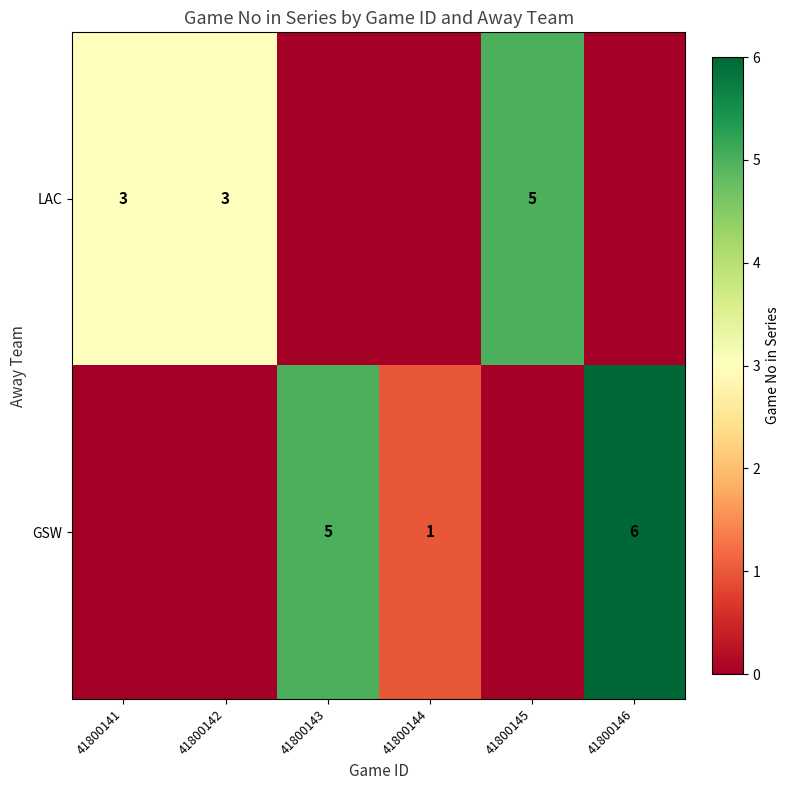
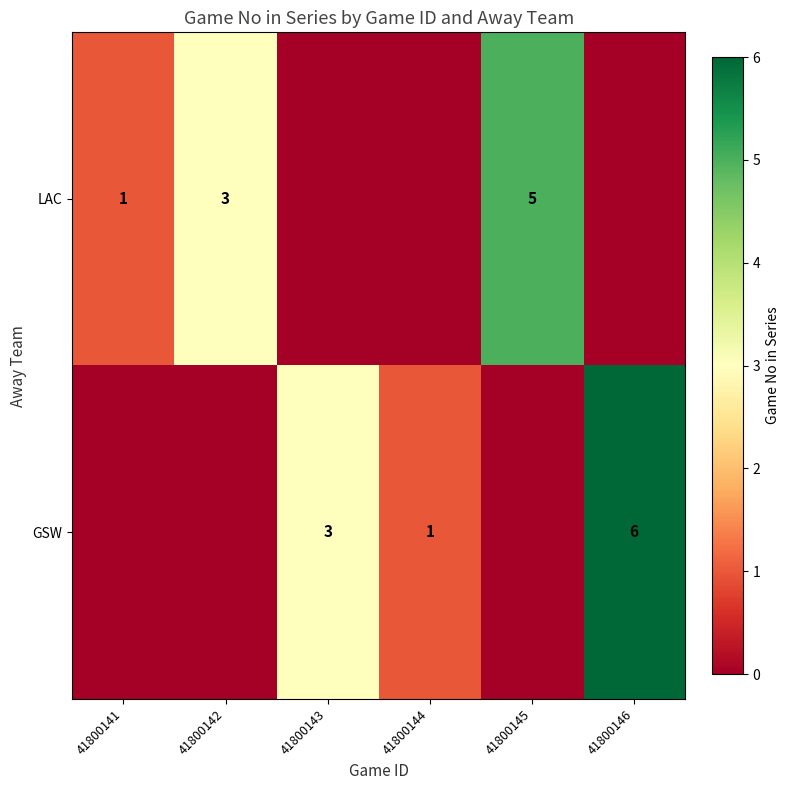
  {
    "LAC": {
-     "41800141": 3,
+     "41800141": 1,
      "41800142": 3,
      "41800145": 5
    },
    "GSW": {
-     "41800143": 5,
+     "41800143": 3,
      "41800144": 1,
      "41800146": 6
    }
  }
